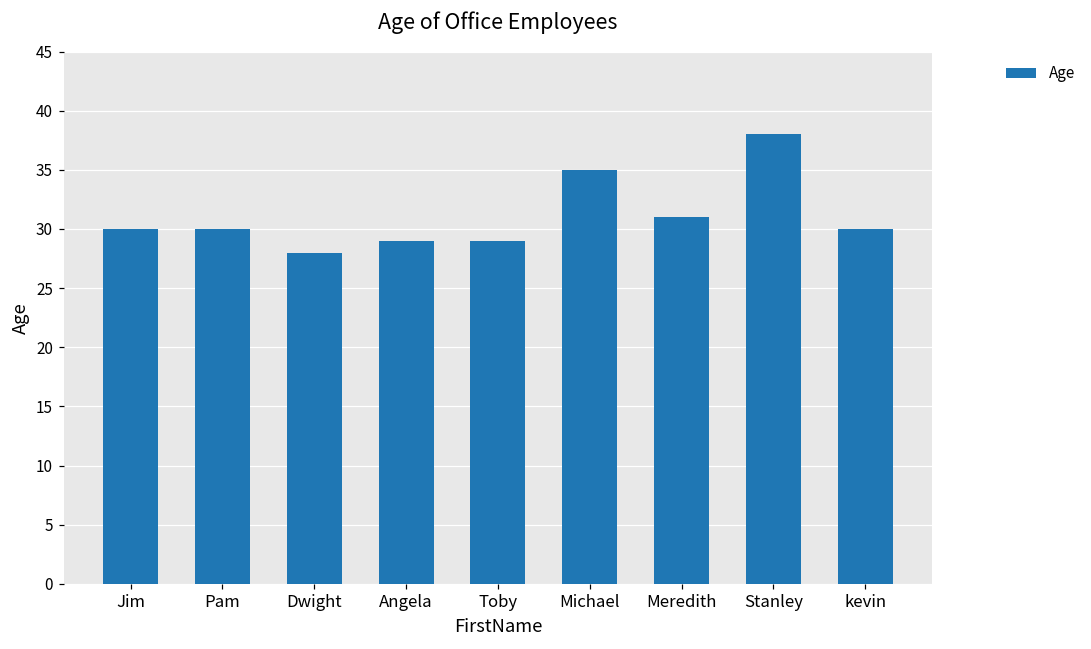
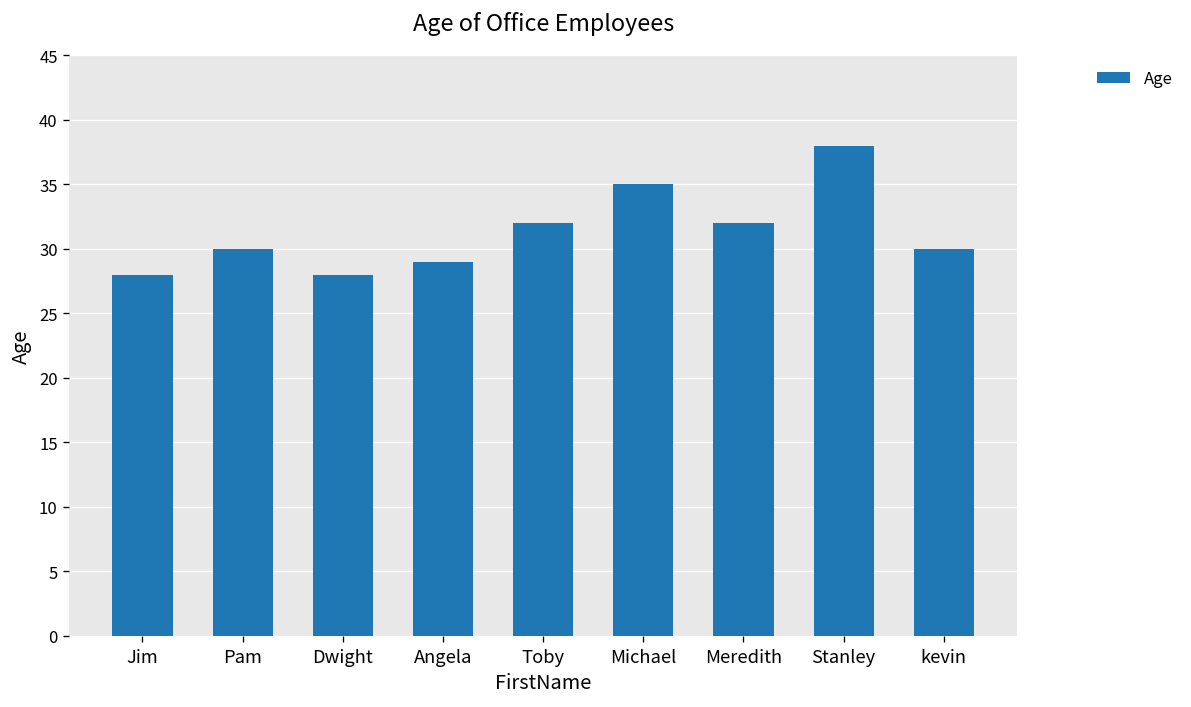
  {
-   "Jim": 30,
+   "Jim": 28,
    "Pam": 30,
    "Dwight": 28,
    "Angela": 29,
-   "Toby": 29,
+   "Toby": 32,
    "Michael": 35,
-   "Meredith": 31,
+   "Meredith": 32,
    "Stanley": 38,
    "kevin": 30
  }
